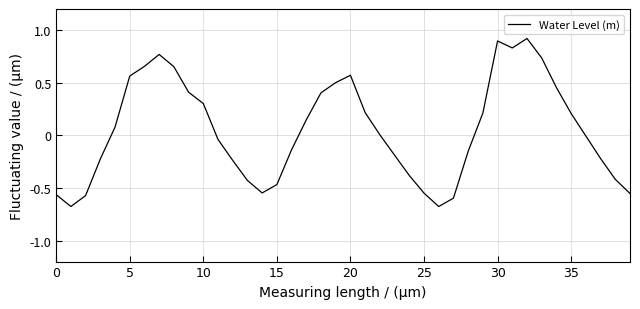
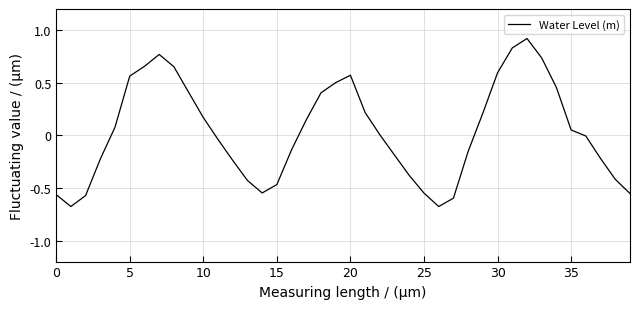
  {
    "0": -0.56,
    "5": 0.56,
-   "10": 0.30,
+   "10": 0.17,
    "15": -0.47,
    "20": 0.57,
    "25": -0.55,
-   "30": 0.90,
-   "35": 0.21
+   "30": 0.59,
+   "35": 0.05
  }
